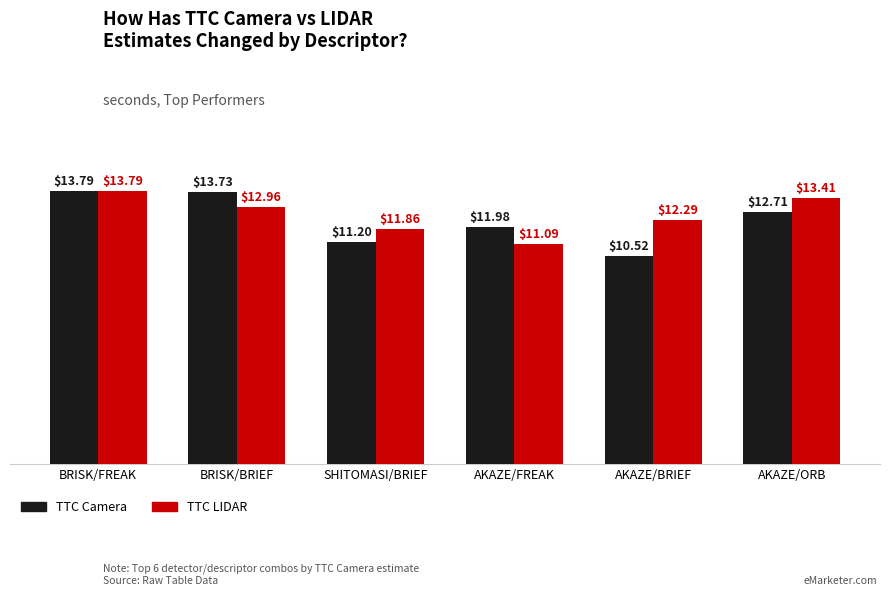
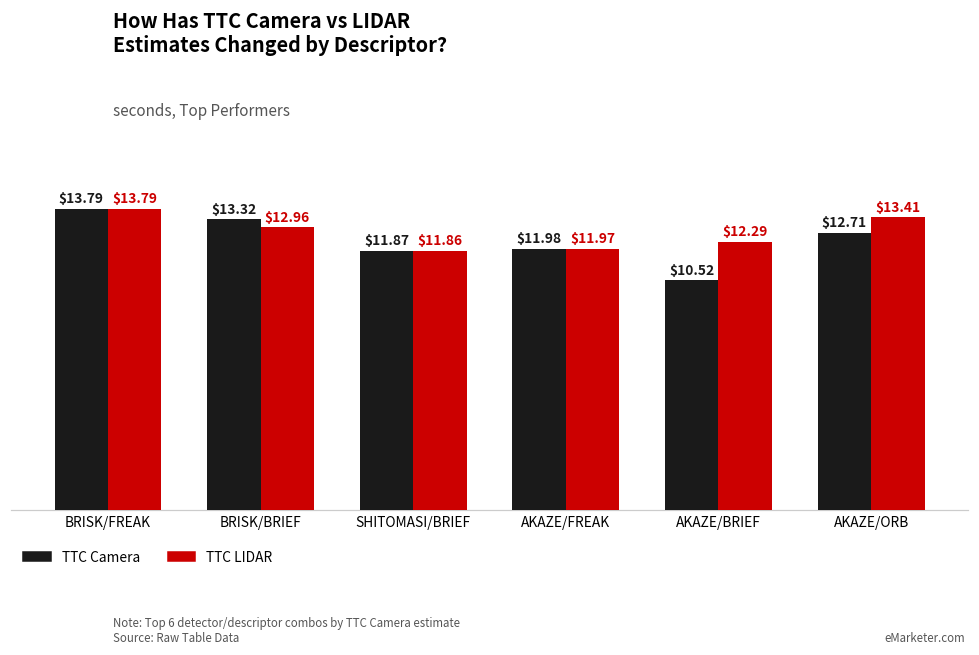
  {
    "TTC Camera": {
      "BRISK/FREAK": "$13.79",
-     "BRISK/BRIEF": "$13.73",
-     "SHITOMASI/BRIEF": "$11.20",
+     "BRISK/BRIEF": "$13.32",
+     "SHITOMASI/BRIEF": "$11.87",
      "AKAZE/FREAK": "$11.98",
      "AKAZE/BRIEF": "$10.52",
      "AKAZE/ORB": "$12.71"
    },
    "TTC LIDAR": {
      "BRISK/FREAK": "$13.79",
      "BRISK/BRIEF": "$12.96",
      "SHITOMASI/BRIEF": "$11.86",
-     "AKAZE/FREAK": "$11.09",
+     "AKAZE/FREAK": "$11.97",
      "AKAZE/BRIEF": "$12.29",
      "AKAZE/ORB": "$13.41"
    }
  }
